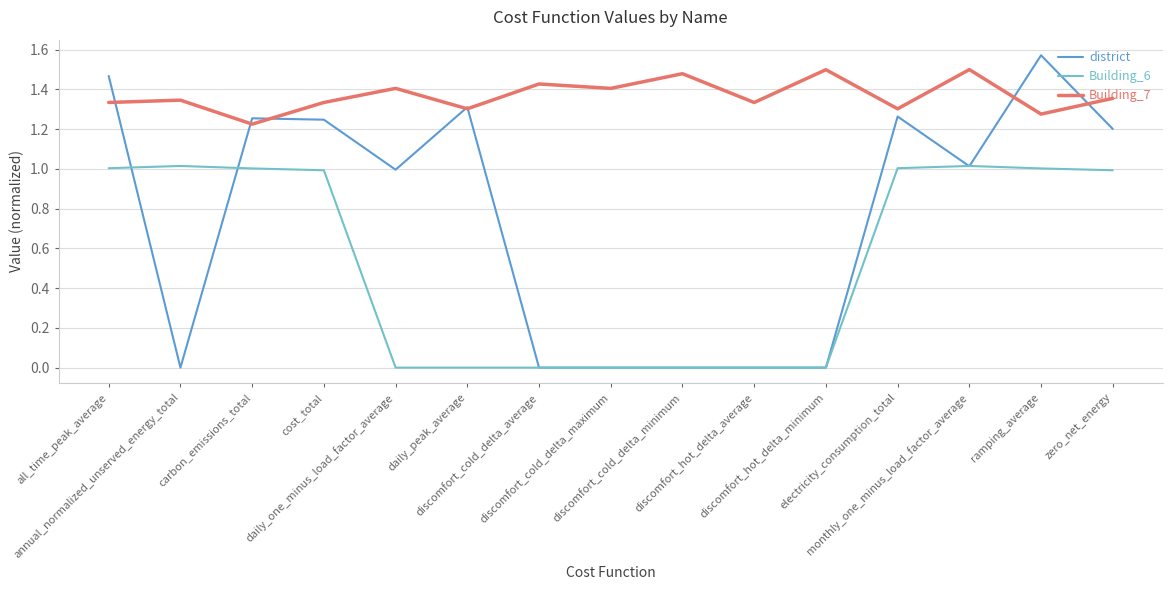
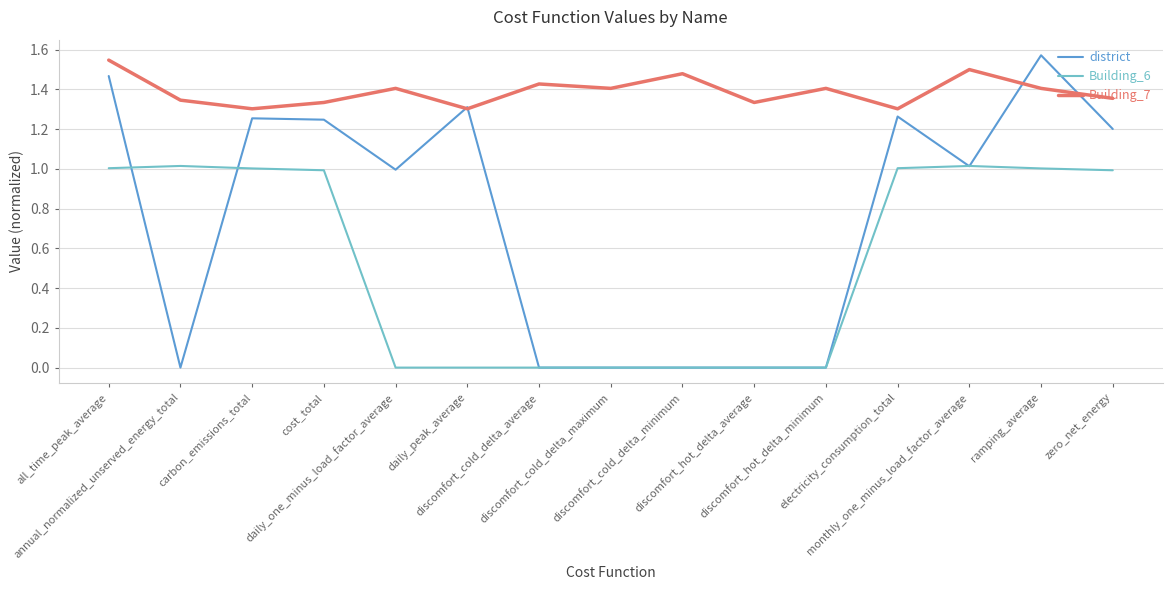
  {
    "Building_7": {
-     "all_time_peak_average": 1.33,
+     "all_time_peak_average": 1.55,
      "annual_normalized_unserved_energy_total": 1.35,
-     "carbon_emissions_total": 1.23,
+     "carbon_emissions_total": 1.30,
      "cost_total": 1.33,
      "daily_one_minus_load_factor_average": 1.41,
      "discomfort_cold_delta_average": 1.43,
      "discomfort_cold_delta_maximum": 1.41,
      "discomfort_cold_delta_minimum": 1.48,
      "discomfort_hot_delta_average": 1.33,
-     "discomfort_hot_delta_minimum": 1.50,
+     "discomfort_hot_delta_minimum": 1.41,
      "electricity_consumption_total": 1.30,
      "monthly_one_minus_load_factor_average": 1.50,
-     "ramping_average": 1.28,
+     "ramping_average": 1.41,
      "zero_net_energy": 1.36
    }
  }
